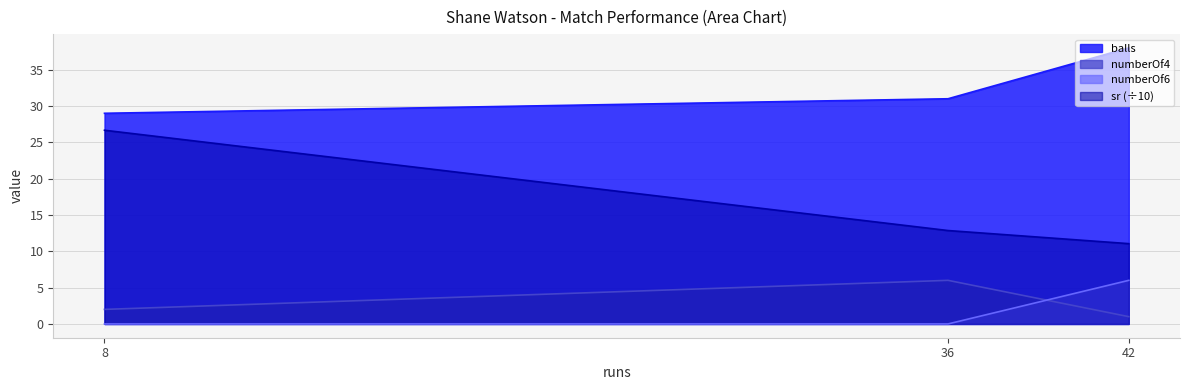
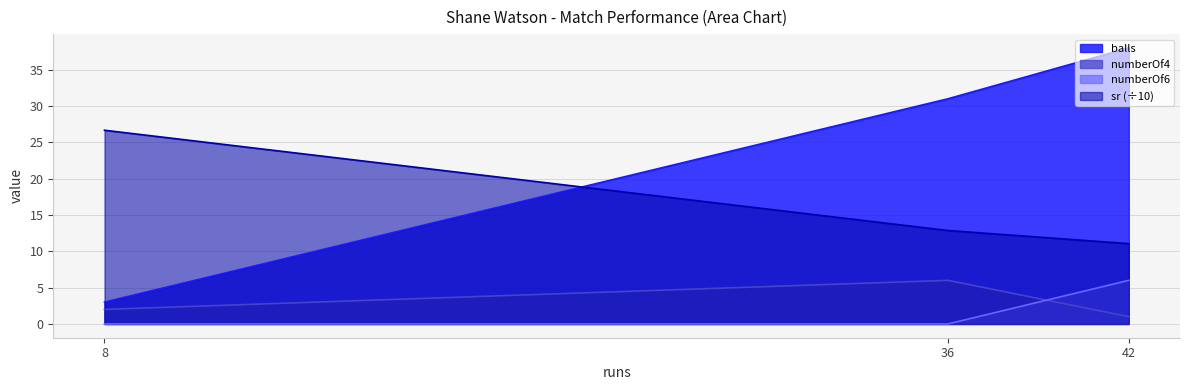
  {
    "balls": {
-     "8": 29,
+     "8": 3,
      "36": 31
    },
    "numberOf6": {
      "8": 0,
      "36": 0,
      "42": 6
    }
  }
